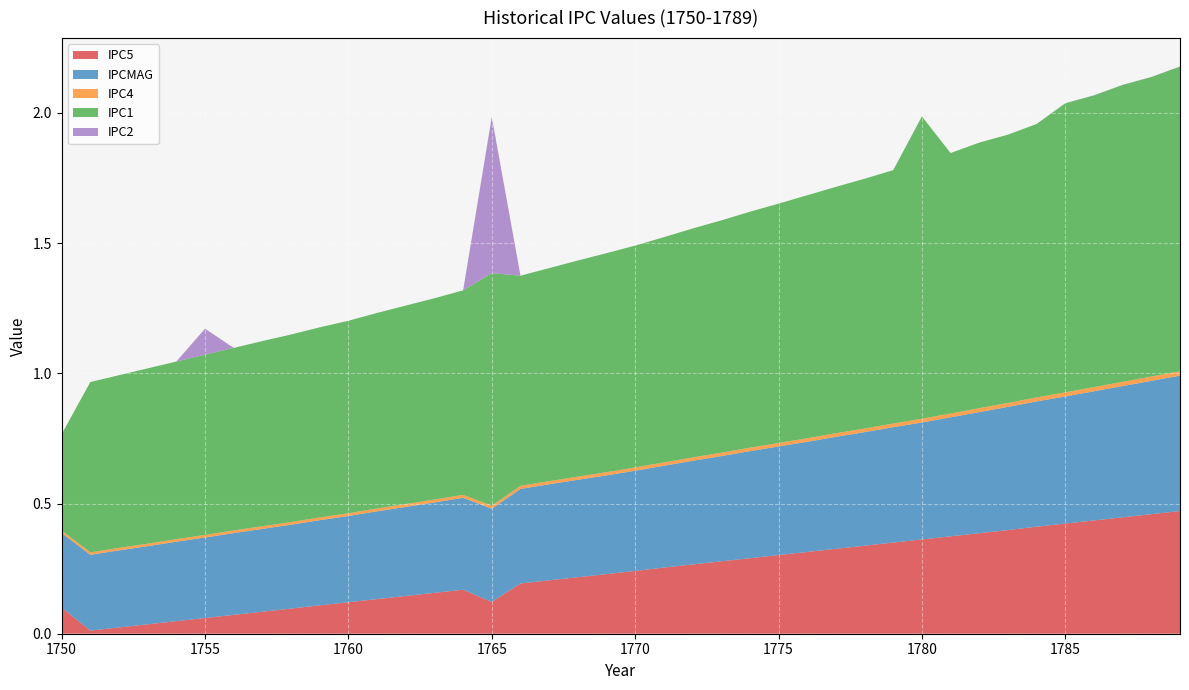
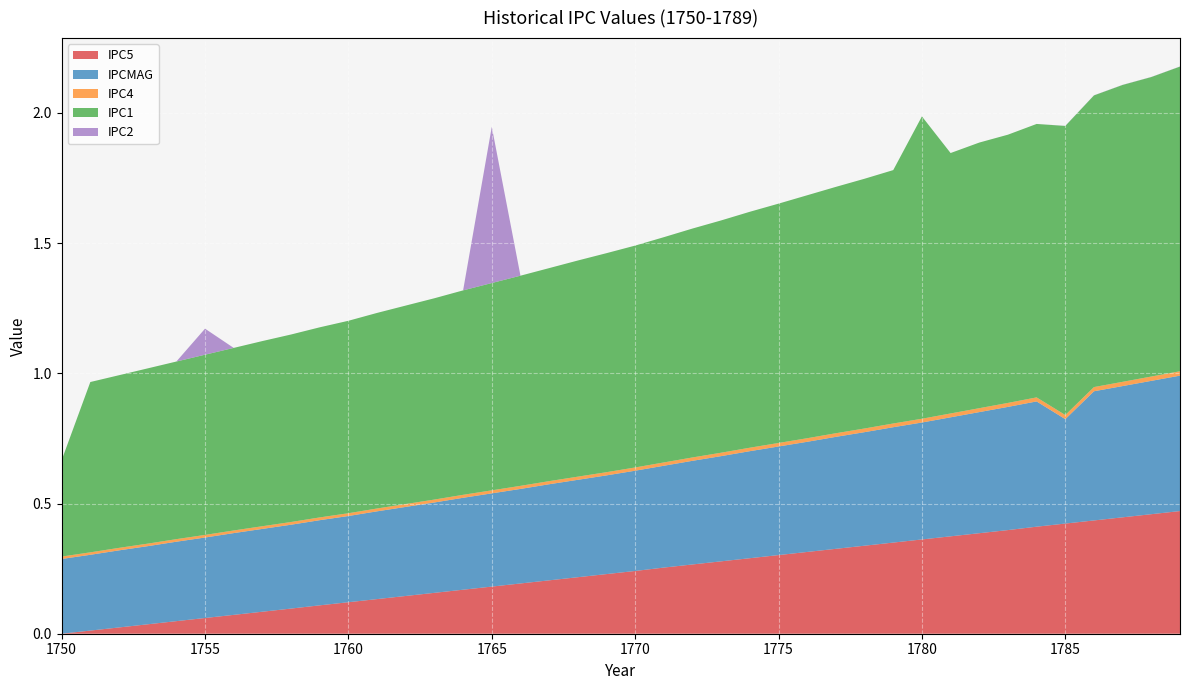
  {
    "IPC5": {
-     "1750": 0.1,
+     "1750": 0.0,
      "1755": 0.06,
      "1760": 0.12,
-     "1765": 0.12,
+     "1765": 0.18,
      "1770": 0.24,
      "1775": 0.30,
      "1780": 0.36,
      "1785": 0.42
    },
    "IPCMAG": {
      "1755": 0.31,
      "1760": 0.33,
      "1765": 0.36,
      "1770": 0.39,
      "1775": 0.42,
      "1780": 0.45,
-     "1785": 0.49
+     "1785": 0.40
    },
    "IPC4": {
      "1755": 0.01,
      "1760": 0.01,
      "1765": 0.01,
      "1770": 0.01,
      "1775": 0.01,
      "1780": 0.01,
      "1785": 0.02
    },
    "IPC1": {
      "1755": 0.69,
-     "1765": 0.89
+     "1765": 0.80
    },
    "IPC2": {
      "1755": 0.10,
      "1765": 0.60
    }
  }
